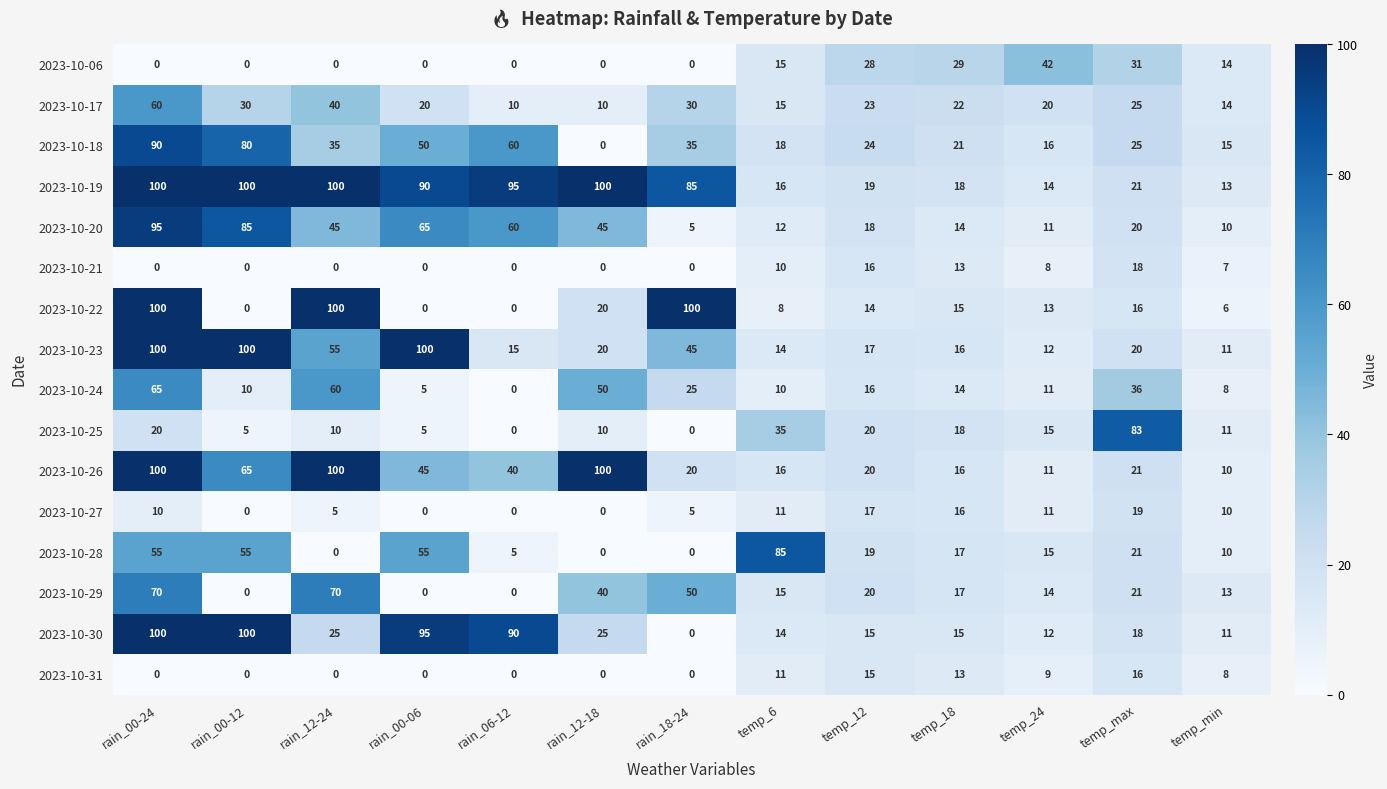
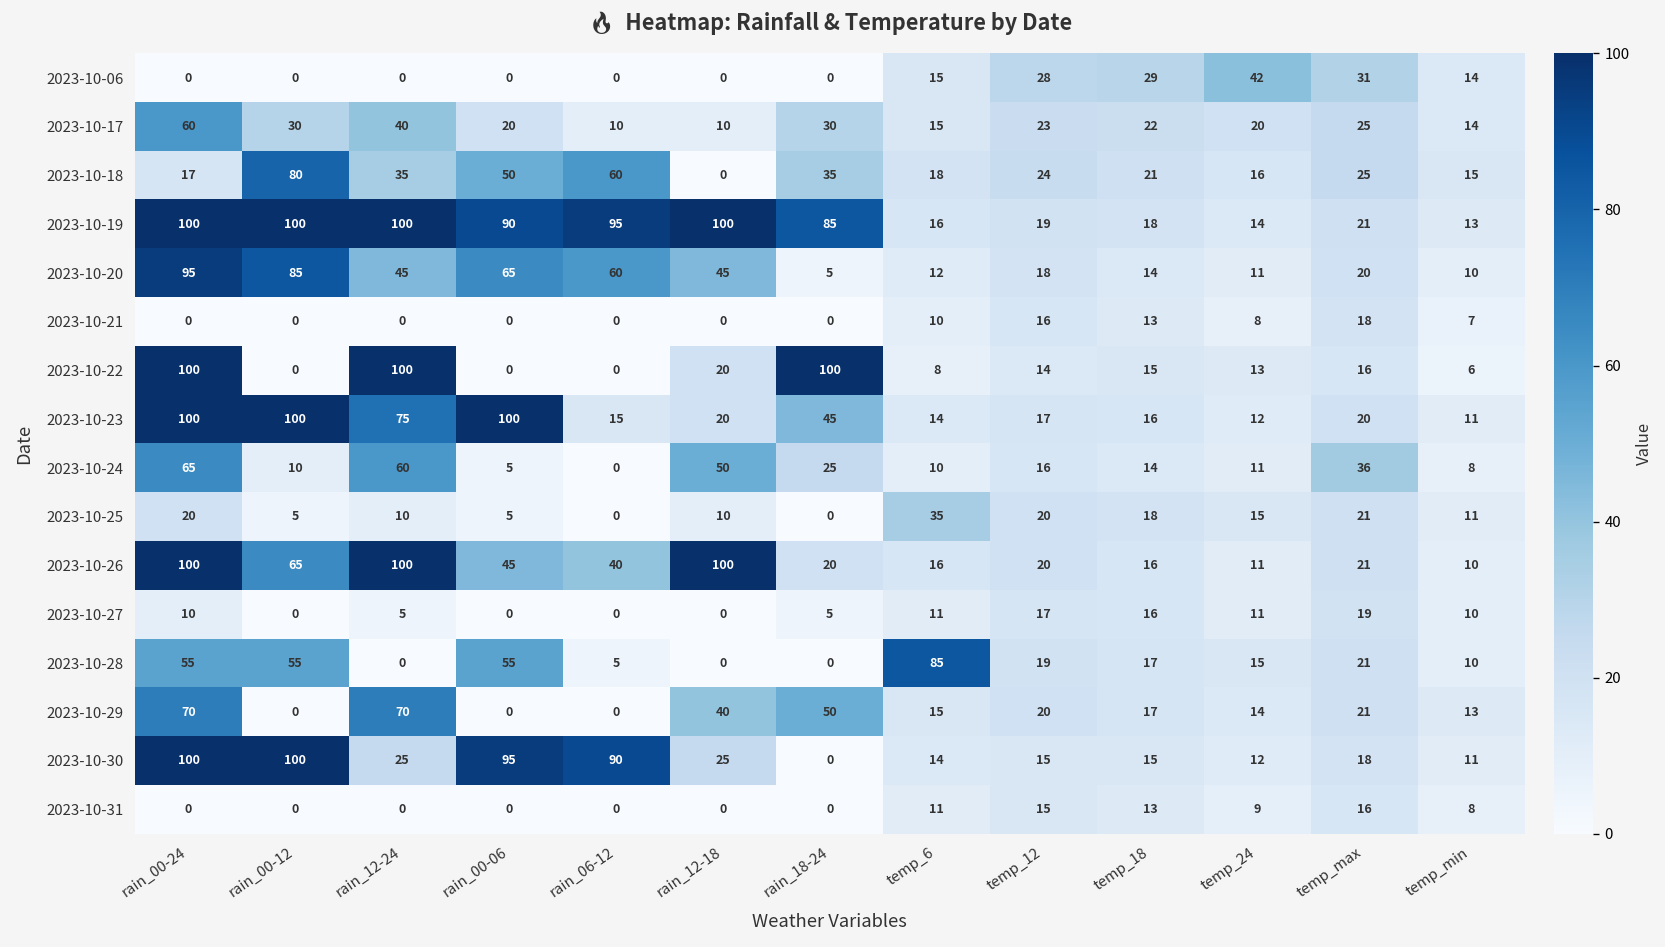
  {
    "2023-10-18": {
-     "rain_00-24": 90,
+     "rain_00-24": 17,
      "rain_00-12": 80,
      "rain_12-24": 35,
      "rain_00-06": 50,
      "rain_06-12": 60,
      "rain_12-18": 0,
      "rain_18-24": 35,
      "temp_6": 18,
      "temp_12": 24,
      "temp_18": 21,
      "temp_24": 16,
      "temp_max": 25,
      "temp_min": 15
    },
    "2023-10-23": {
      "rain_00-24": 100,
      "rain_00-12": 100,
-     "rain_12-24": 55,
+     "rain_12-24": 75,
      "rain_00-06": 100,
      "rain_06-12": 15,
      "rain_12-18": 20,
      "rain_18-24": 45,
      "temp_6": 14,
      "temp_12": 17,
      "temp_18": 16,
      "temp_24": 12,
      "temp_max": 20,
      "temp_min": 11
    },
    "2023-10-25": {
      "rain_00-24": 20,
      "rain_00-12": 5,
      "rain_12-24": 10,
      "rain_00-06": 5,
      "rain_06-12": 0,
      "rain_12-18": 10,
      "rain_18-24": 0,
      "temp_6": 35,
      "temp_12": 20,
      "temp_18": 18,
      "temp_24": 15,
-     "temp_max": 83,
+     "temp_max": 21,
      "temp_min": 11
    }
  }
